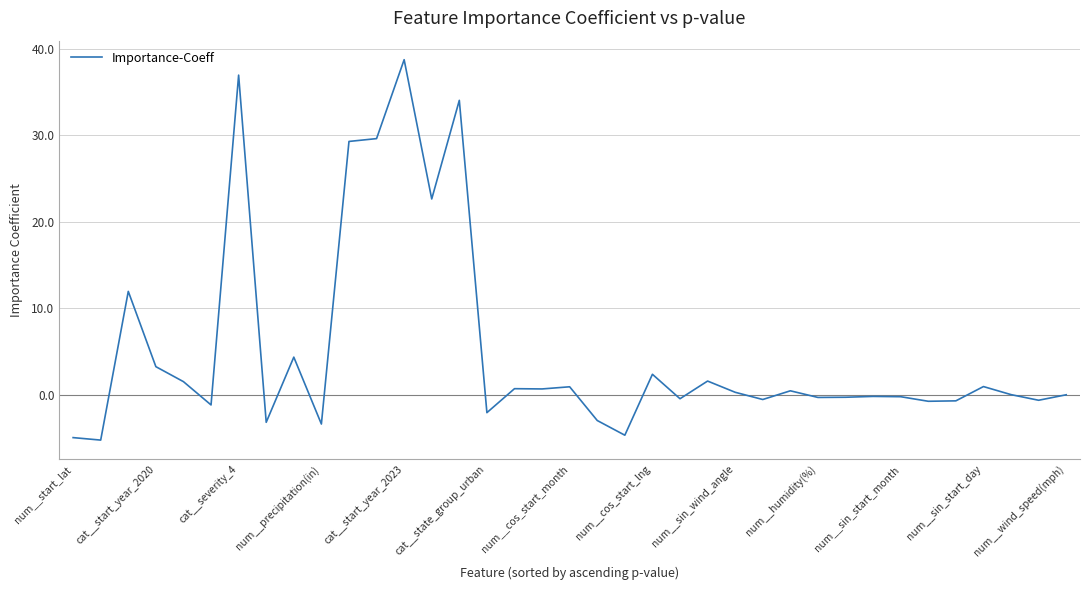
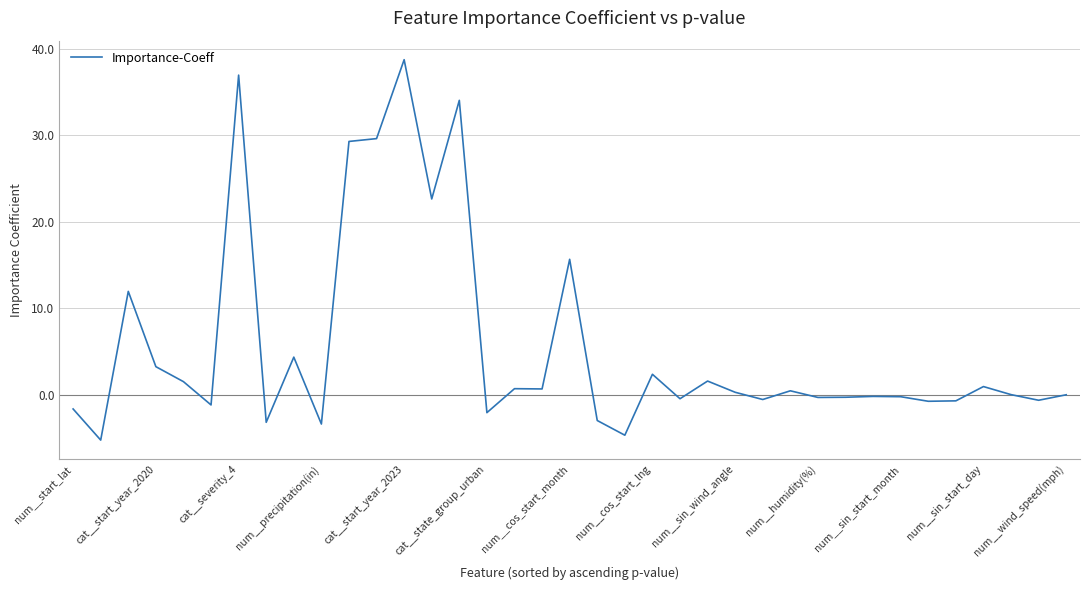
  {
-   "num__start_lat": -5,
+   "num__start_lat": -2,
    "cat__start_year_2020": 3,
    "cat__severity_4": 37,
    "num__precipitation(in)": -3,
    "cat__start_year_2023": 39,
    "cat__state_group_urban": -2,
-   "num__cos_start_month": 1,
+   "num__cos_start_month": 16,
    "num__cos_start_lng": 2,
    "num__sin_wind_angle": 0,
    "num__humidity(%)": 0,
    "num__sin_start_month": 0,
    "num__sin_start_day": 1,
    "num__wind_speed(mph)": 0
  }
